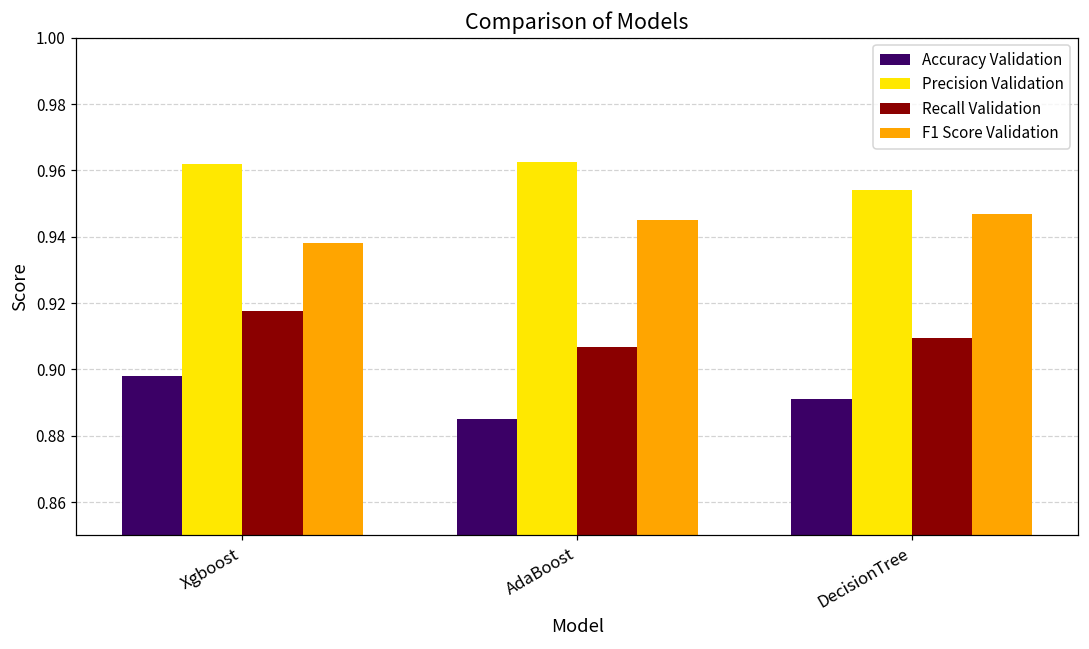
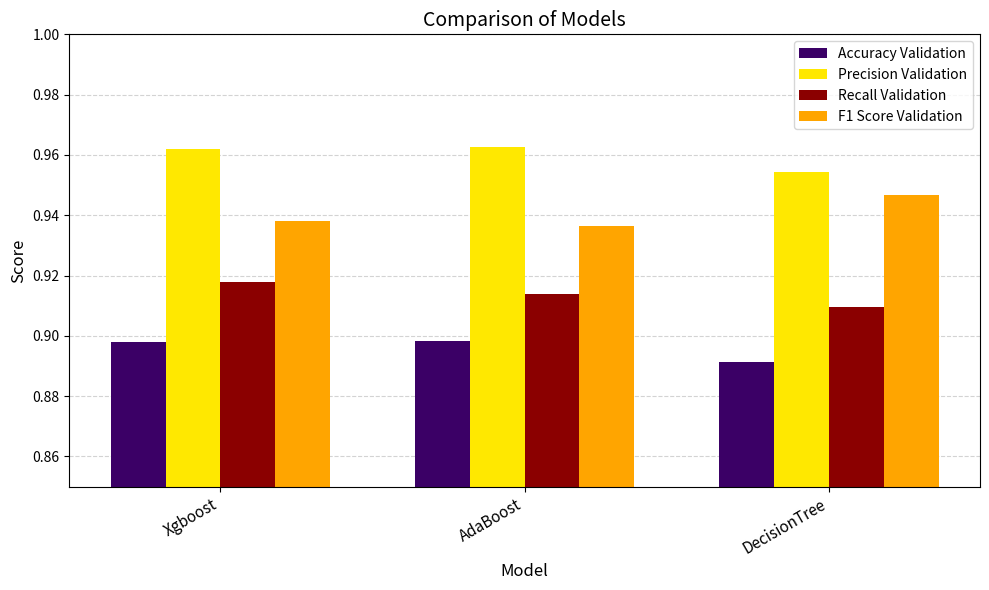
  {
    "Accuracy Validation": {
      "Xgboost": 0.898,
-     "AdaBoost": 0.885,
+     "AdaBoost": 0.898,
      "DecisionTree": 0.891
    },
    "Precision Validation": {
      "Xgboost": 0.962,
      "AdaBoost": 0.963,
      "DecisionTree": 0.954
    },
    "Recall Validation": {
      "Xgboost": 0.918,
-     "AdaBoost": 0.907,
+     "AdaBoost": 0.914,
      "DecisionTree": 0.910
    },
    "F1 Score Validation": {
      "Xgboost": 0.938,
-     "AdaBoost": 0.945,
+     "AdaBoost": 0.936,
      "DecisionTree": 0.947
    }
  }
